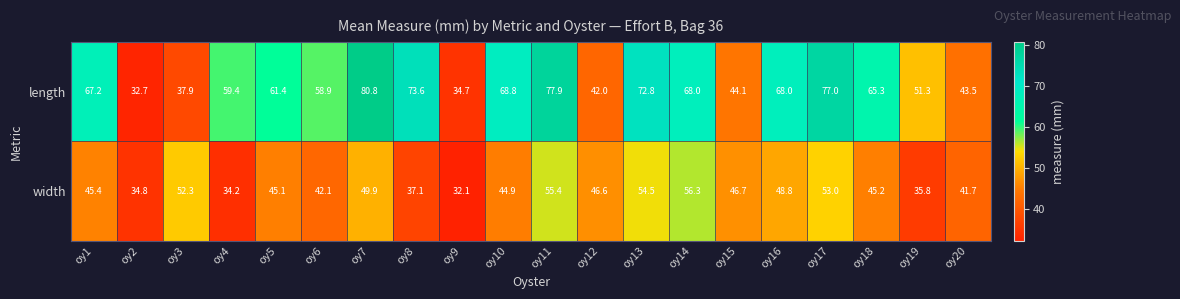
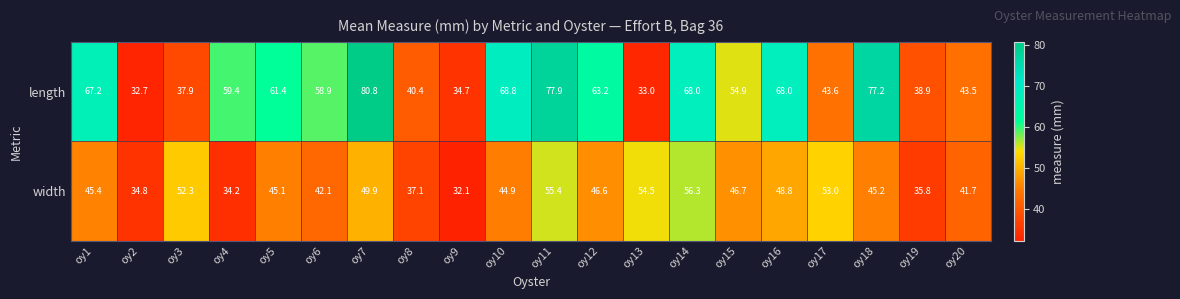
  {
    "length": {
      "oy1": 67.2,
      "oy2": 32.7,
      "oy3": 37.9,
      "oy4": 59.4,
      "oy5": 61.4,
      "oy6": 58.9,
      "oy7": 80.8,
-     "oy8": 73.6,
+     "oy8": 40.4,
      "oy9": 34.7,
      "oy10": 68.8,
      "oy11": 77.9,
-     "oy12": 42.0,
-     "oy13": 72.8,
+     "oy12": 63.2,
+     "oy13": 33.0,
      "oy14": 68.0,
-     "oy15": 44.1,
+     "oy15": 54.9,
      "oy16": 68.0,
-     "oy17": 77.0,
-     "oy18": 65.3,
-     "oy19": 51.3,
+     "oy17": 43.6,
+     "oy18": 77.2,
+     "oy19": 38.9,
      "oy20": 43.5
    },
    "width": {
      "oy1": 45.4,
      "oy2": 34.8,
      "oy3": 52.3,
      "oy4": 34.2,
      "oy5": 45.1,
      "oy6": 42.1,
      "oy7": 49.9,
      "oy8": 37.1,
      "oy9": 32.1,
      "oy10": 44.9,
      "oy11": 55.4,
      "oy12": 46.6,
      "oy13": 54.5,
      "oy14": 56.3,
      "oy15": 46.7,
      "oy16": 48.8,
      "oy17": 53.0,
      "oy18": 45.2,
      "oy19": 35.8,
      "oy20": 41.7
    }
  }
